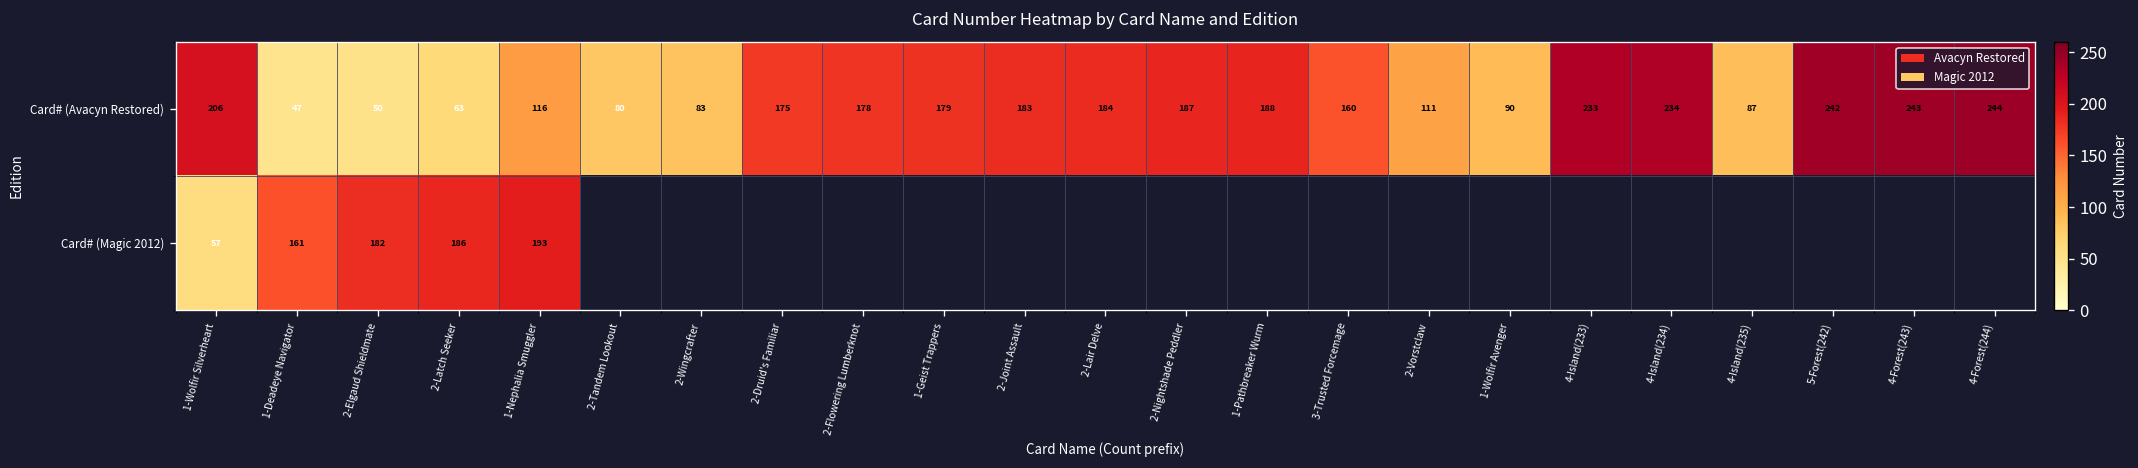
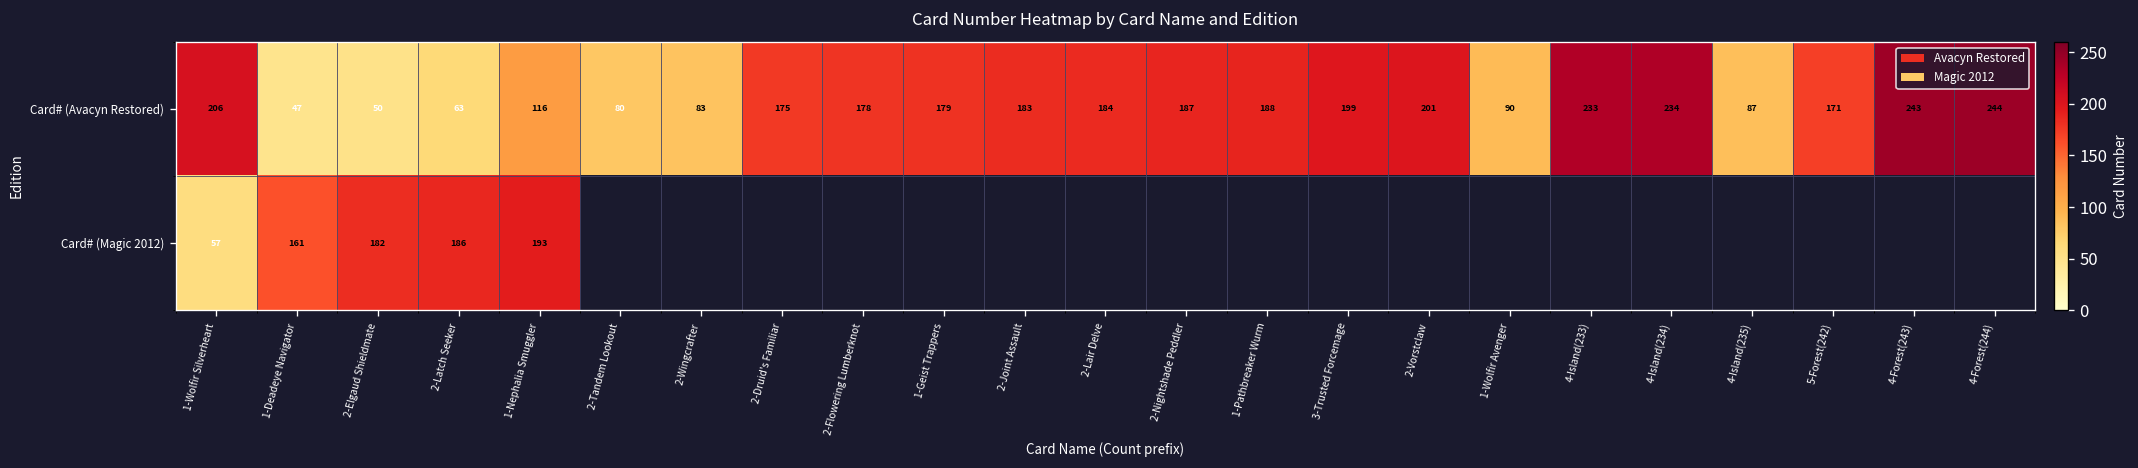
  {
    "Card# (Avacyn Restored)": {
      "1-Wolfir Silverheart": 206,
      "1-Deadeye Navigator": 47,
      "2-Elgaud Shieldmate": 50,
      "2-Latch Seeker": 63,
      "1-Nephalia Smuggler": 116,
      "2-Tandem Lookout": 80,
      "2-Wingcrafter": 83,
      "2-Druid's Familiar": 175,
      "2-Flowering Lumberknot": 178,
      "1-Geist Trappers": 179,
      "2-Joint Assault": 183,
      "2-Lair Delve": 184,
      "2-Nightshade Peddler": 187,
      "1-Pathbreaker Wurm": 188,
-     "3-Trusted Forcemage": 160,
-     "2-Vorstclaw": 111,
+     "3-Trusted Forcemage": 199,
+     "2-Vorstclaw": 201,
      "1-Wolfir Avenger": 90,
      "4-Island(233)": 233,
      "4-Island(234)": 234,
      "4-Island(235)": 87,
-     "5-Forest(242)": 242,
+     "5-Forest(242)": 171,
      "4-Forest(243)": 243,
      "4-Forest(244)": 244
    },
    "Card# (Magic 2012)": {
      "1-Wolfir Silverheart": 57,
      "1-Deadeye Navigator": 161,
      "2-Elgaud Shieldmate": 182,
      "2-Latch Seeker": 186,
      "1-Nephalia Smuggler": 193
    }
  }
